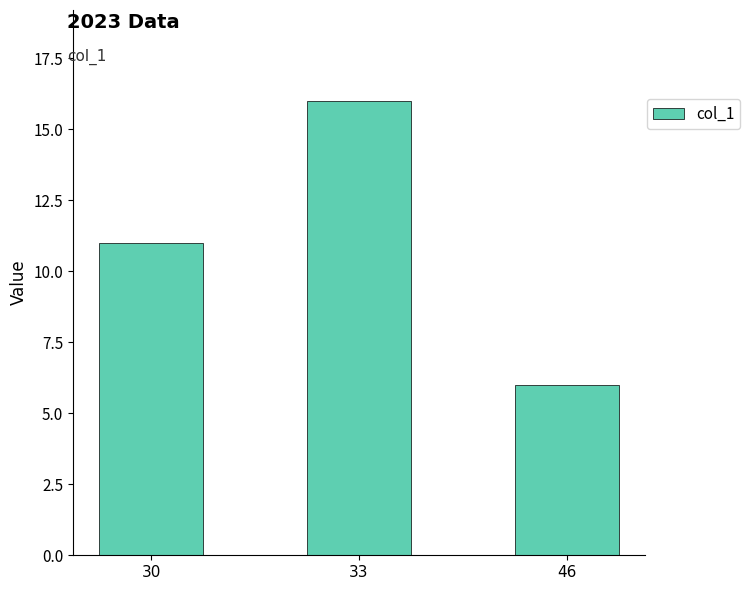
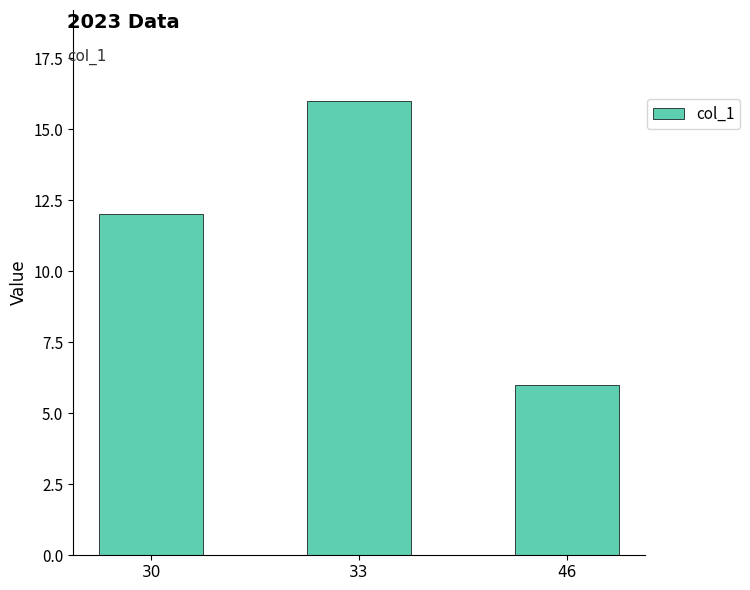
  {
-   "30": 11,
+   "30": 12,
    "33": 16,
    "46": 6
  }
